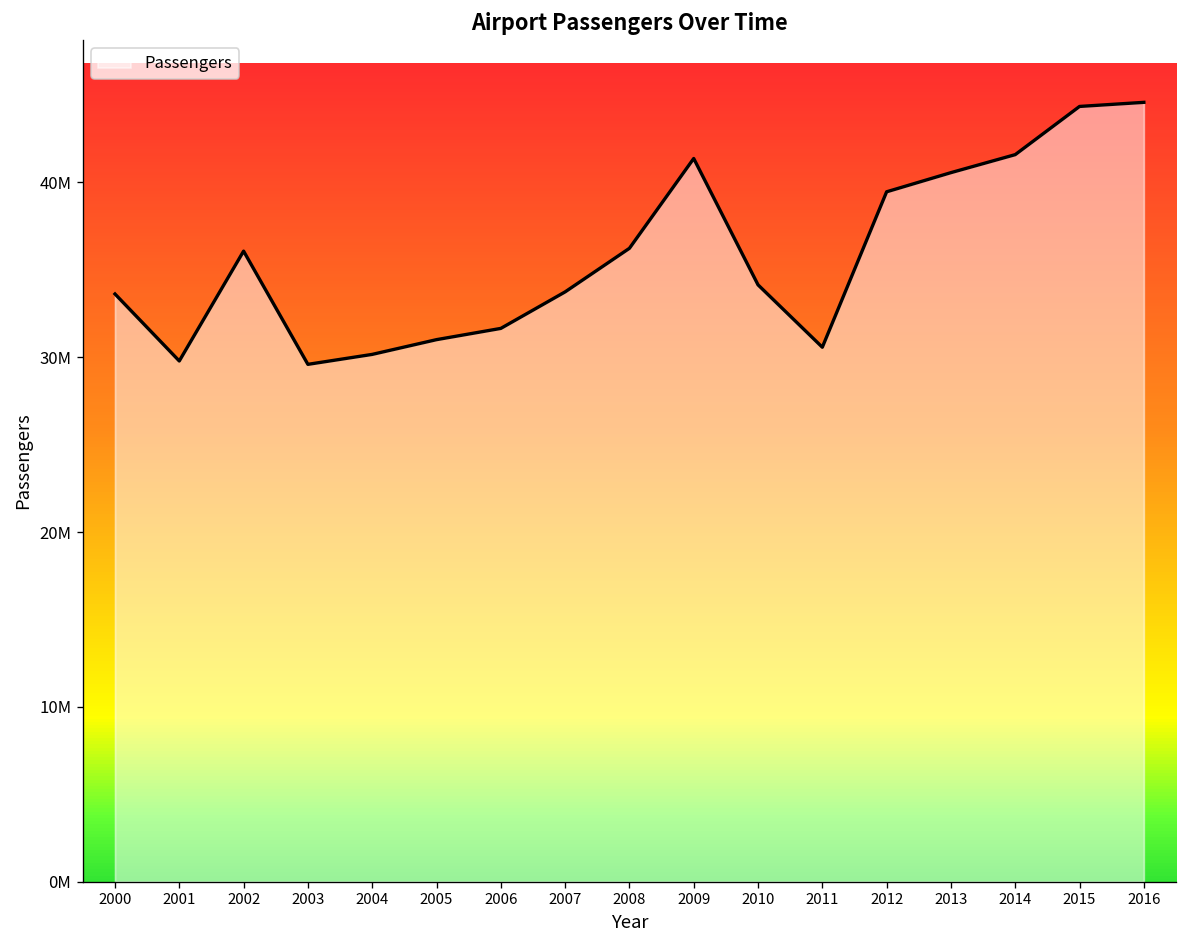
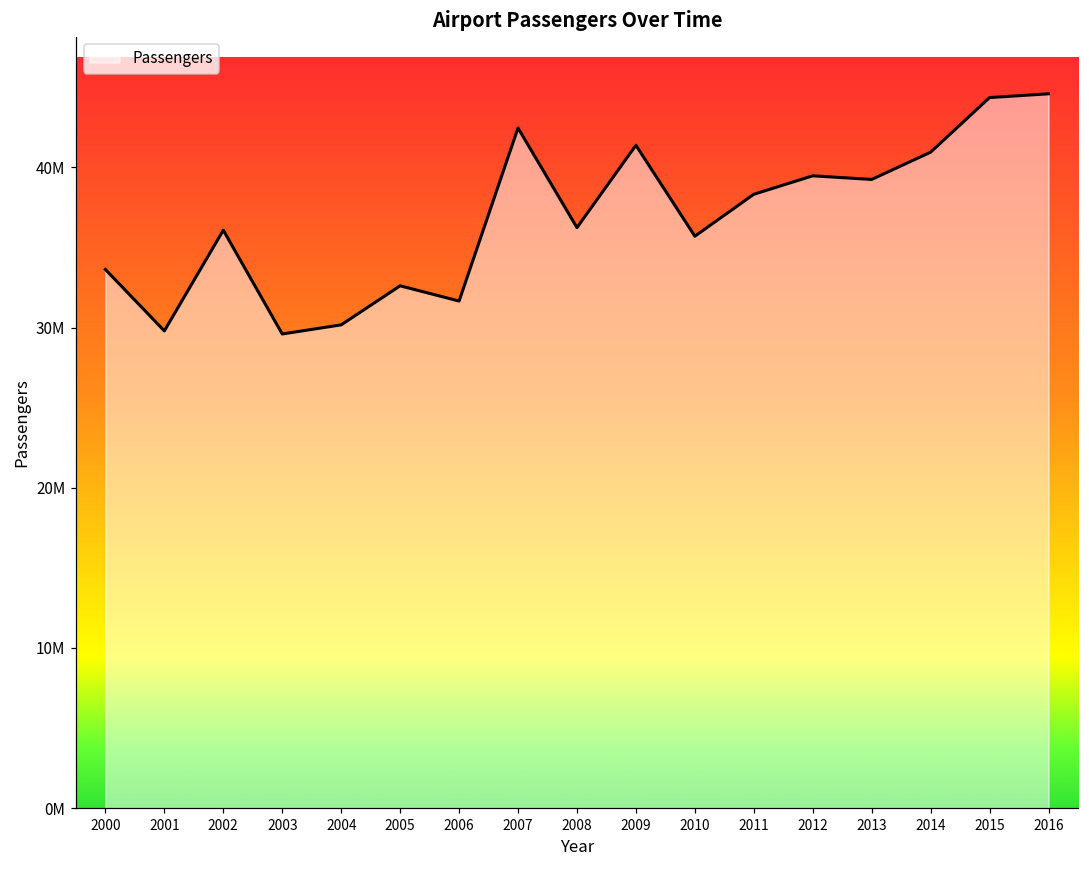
  {
    "2000": 33600000,
    "2001": 29800000,
    "2002": 36100000,
    "2003": 29600000,
    "2004": 30200000,
-   "2005": 31000000,
+   "2005": 32600000,
    "2006": 31700000,
-   "2007": 33700000,
+   "2007": 42500000,
    "2008": 36200000,
    "2009": 41400000,
-   "2010": 34100000,
-   "2011": 30600000,
+   "2010": 35700000,
+   "2011": 38300000,
    "2012": 39500000,
-   "2013": 40600000,
-   "2014": 41600000,
+   "2013": 39200000,
+   "2014": 40900000,
    "2015": 44400000,
    "2016": 44600000
  }
